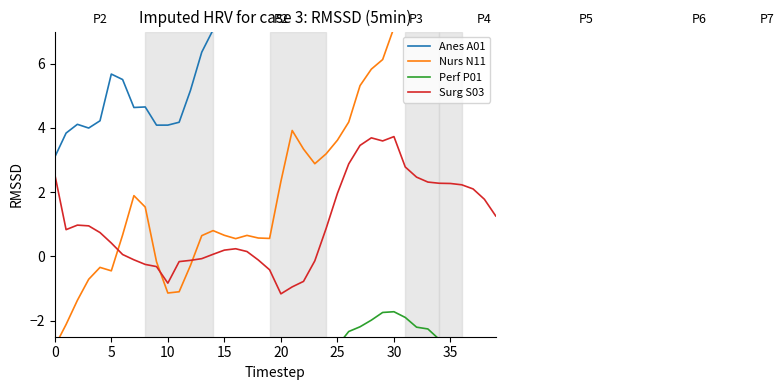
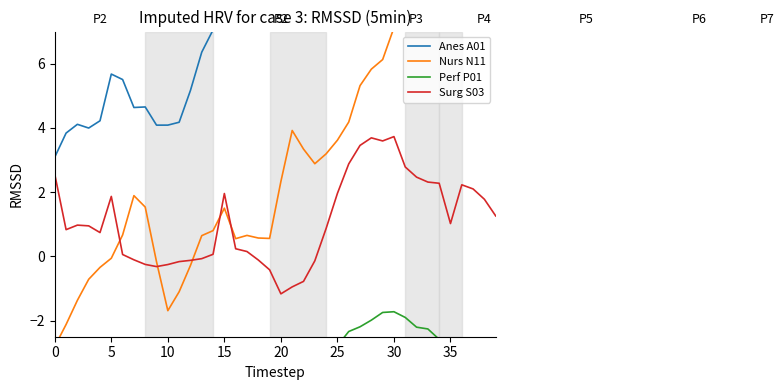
  {
    "Anes A01": {
      "0": 3.1,
      "5": 5.7,
      "10": 4.1
    },
    "Nurs N11": {
-     "5": -0.4,
-     "10": -1.1,
-     "15": 0.7,
+     "5": -0.1,
+     "10": -1.7,
+     "15": 1.5,
      "20": 2.3,
      "25": 3.6
    },
    "Perf P01": {
      "30": -1.7
    },
    "Surg S03": {
      "0": 2.6,
-     "5": 0.4,
-     "10": -0.8,
-     "15": 0.2,
+     "5": 1.9,
+     "10": -0.3,
+     "15": 2.0,
      "20": -1.2,
      "25": 2.0,
      "30": 3.7,
-     "35": 2.3
+     "35": 1.0
    }
  }
